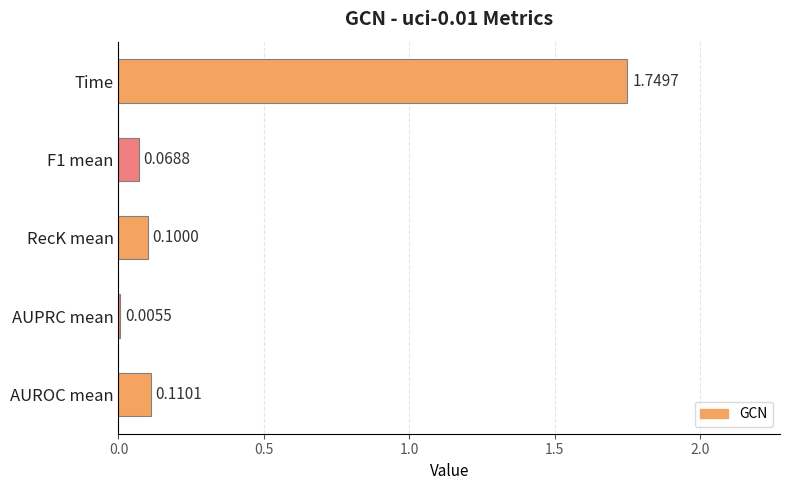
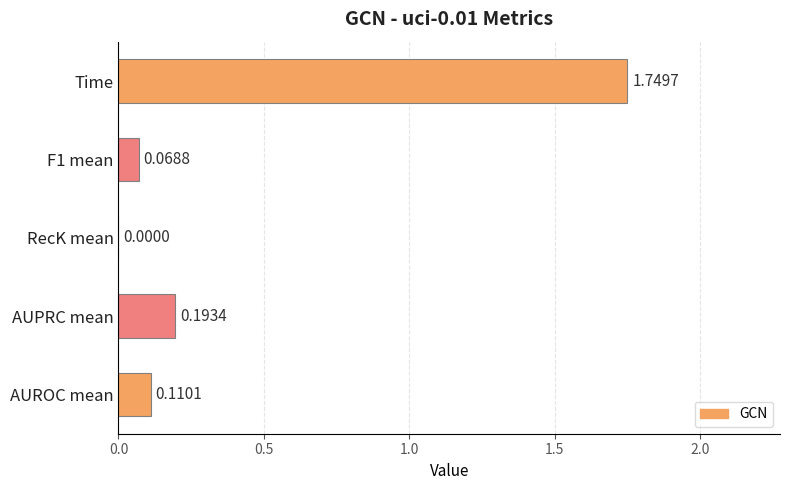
  {
    "Time": 1.7497,
    "F1 mean": 0.0688,
-   "RecK mean": 0.1000,
-   "AUPRC mean": 0.0055,
+   "RecK mean": 0.0000,
+   "AUPRC mean": 0.1934,
    "AUROC mean": 0.1101
  }
